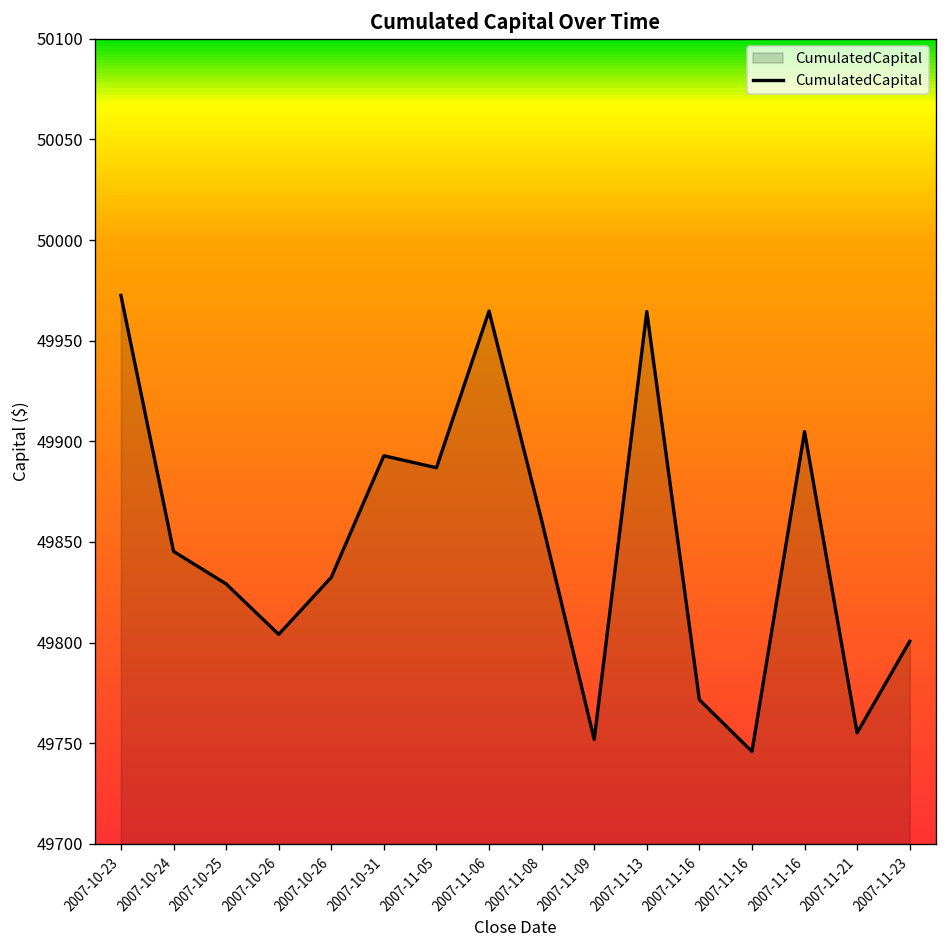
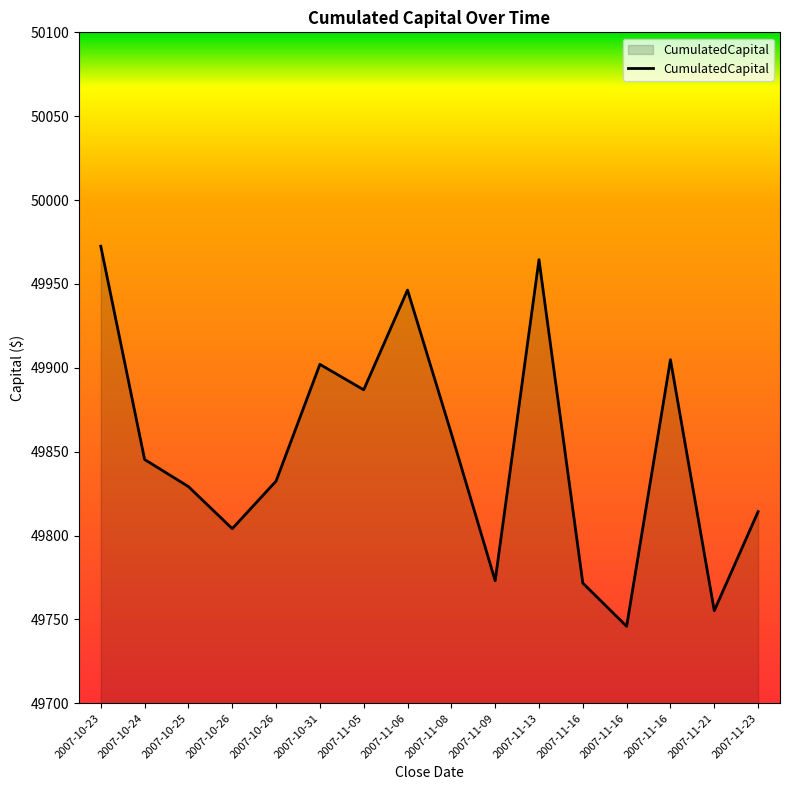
  {
    "2007-10-23": 49972,
    "2007-10-24": 49845,
    "2007-10-25": 49829,
-   "2007-10-31": 49893,
+   "2007-10-31": 49902,
    "2007-11-05": 49887,
-   "2007-11-06": 49965,
+   "2007-11-06": 49946,
    "2007-11-08": 49861,
-   "2007-11-09": 49752,
+   "2007-11-09": 49773,
    "2007-11-13": 49964,
    "2007-11-21": 49755,
-   "2007-11-23": 49801
+   "2007-11-23": 49814
  }
